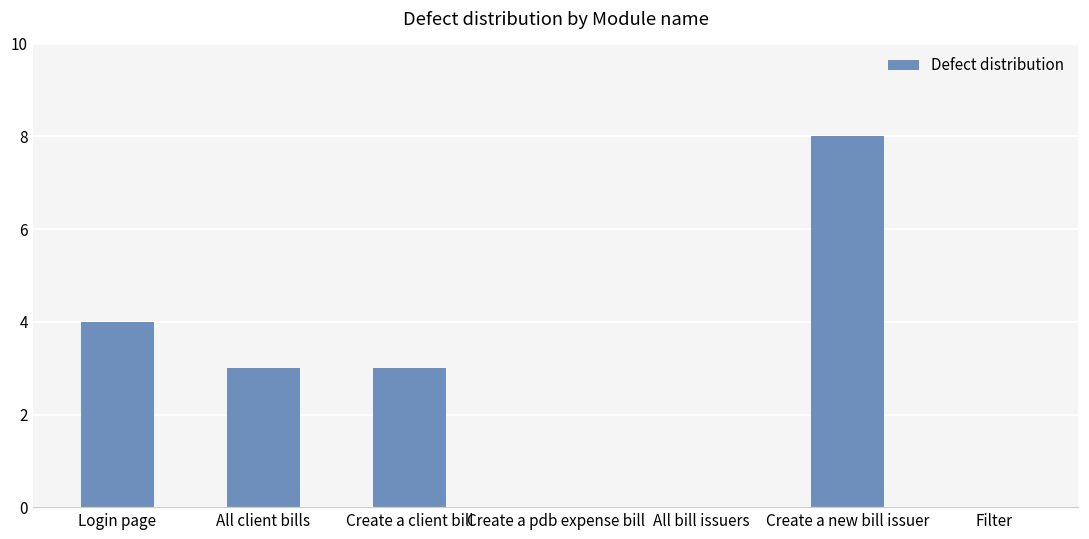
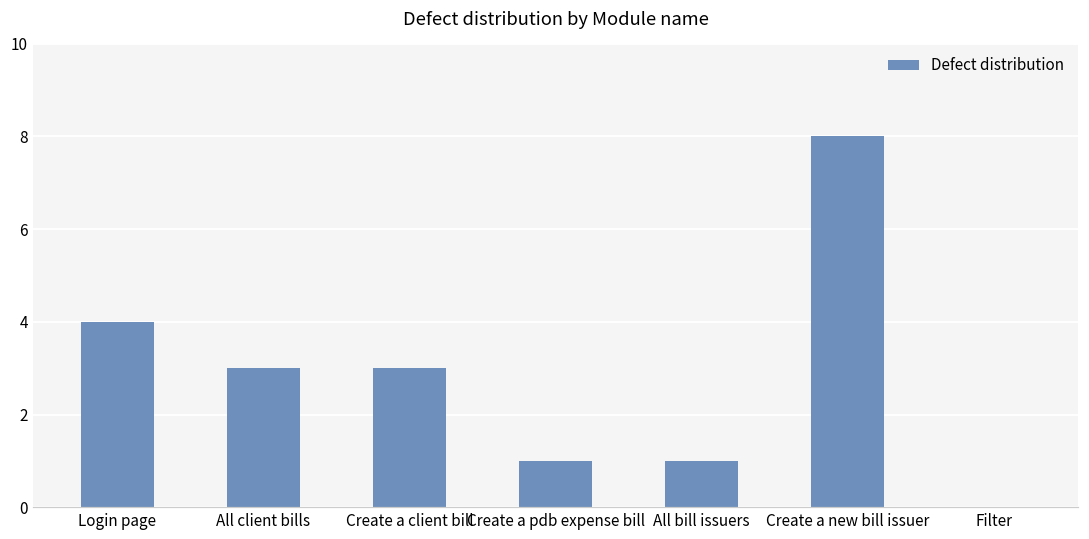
  {
    "Login page": 4,
    "All client bills": 3,
    "Create a client bill": 3,
-   "Create a pdb expense bill": 0,
-   "All bill issuers": 0,
+   "Create a pdb expense bill": 1,
+   "All bill issuers": 1,
    "Create a new bill issuer": 8,
    "Filter": 0
  }
